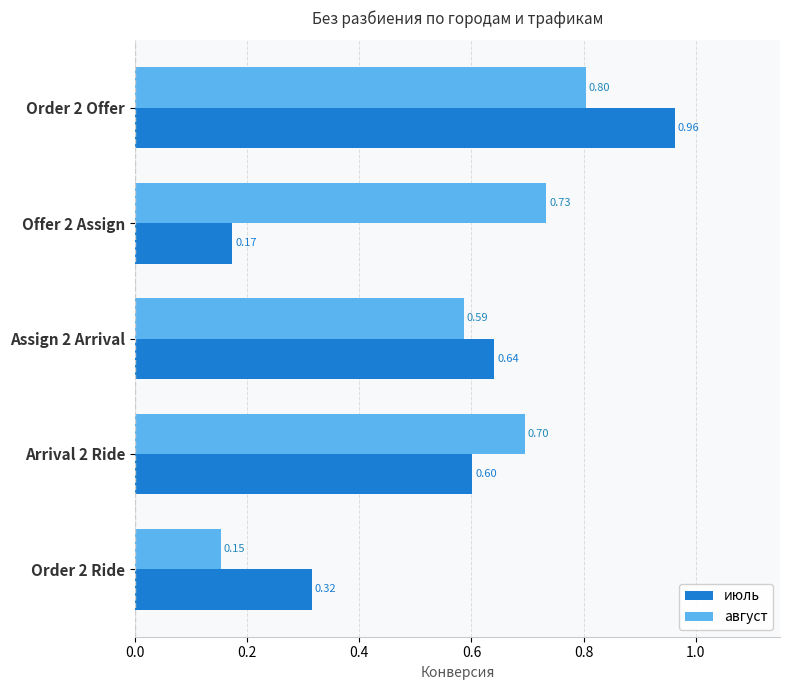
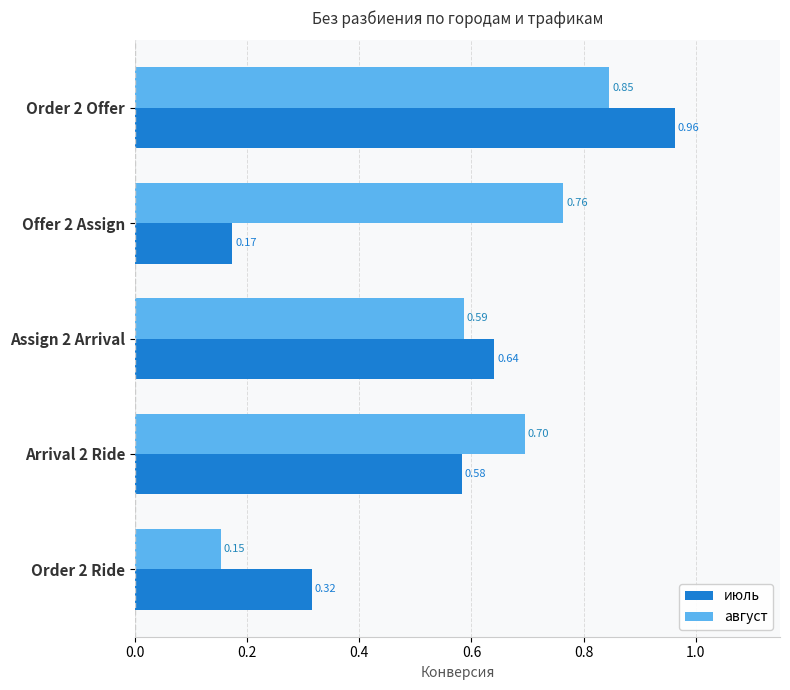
  {
    "июль": {
      "Order 2 Offer": 0.96,
      "Offer 2 Assign": 0.17,
      "Assign 2 Arrival": 0.64,
-     "Arrival 2 Ride": 0.60,
+     "Arrival 2 Ride": 0.58,
      "Order 2 Ride": 0.32
    },
    "август": {
-     "Order 2 Offer": 0.80,
-     "Offer 2 Assign": 0.73,
+     "Order 2 Offer": 0.85,
+     "Offer 2 Assign": 0.76,
      "Assign 2 Arrival": 0.59,
      "Arrival 2 Ride": 0.70,
      "Order 2 Ride": 0.15
    }
  }
